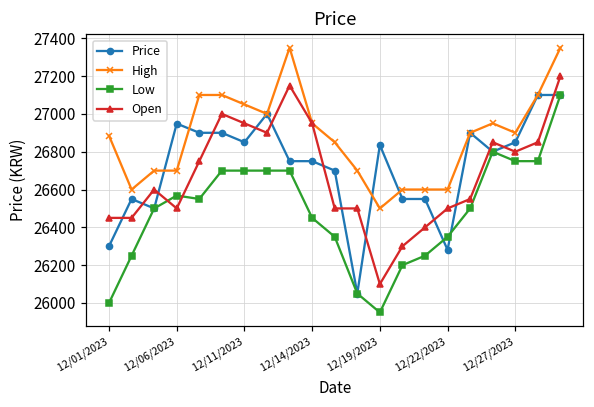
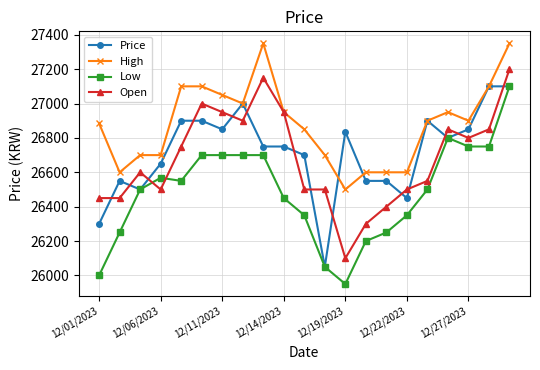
  {
    "Price": {
      "12/01/2023": 26300,
-     "12/06/2023": 26950,
+     "12/06/2023": 26650,
      "12/11/2023": 26850,
      "12/14/2023": 26750,
      "12/19/2023": 26840,
-     "12/22/2023": 26280,
+     "12/22/2023": 26450,
      "12/27/2023": 26850
    },
    "High": {
      "12/01/2023": 26880,
      "12/06/2023": 26700,
      "12/11/2023": 27050,
      "12/19/2023": 26500,
      "12/22/2023": 26600,
      "12/27/2023": 26900
    },
    "Low": {
      "12/01/2023": 26000,
      "12/06/2023": 26570,
      "12/11/2023": 26700,
      "12/14/2023": 26450,
      "12/19/2023": 25950,
      "12/22/2023": 26350,
      "12/27/2023": 26750
    },
    "Open": {
      "12/01/2023": 26450,
      "12/06/2023": 26500,
      "12/11/2023": 26950,
      "12/19/2023": 26100,
      "12/22/2023": 26500,
      "12/27/2023": 26800
    }
  }
